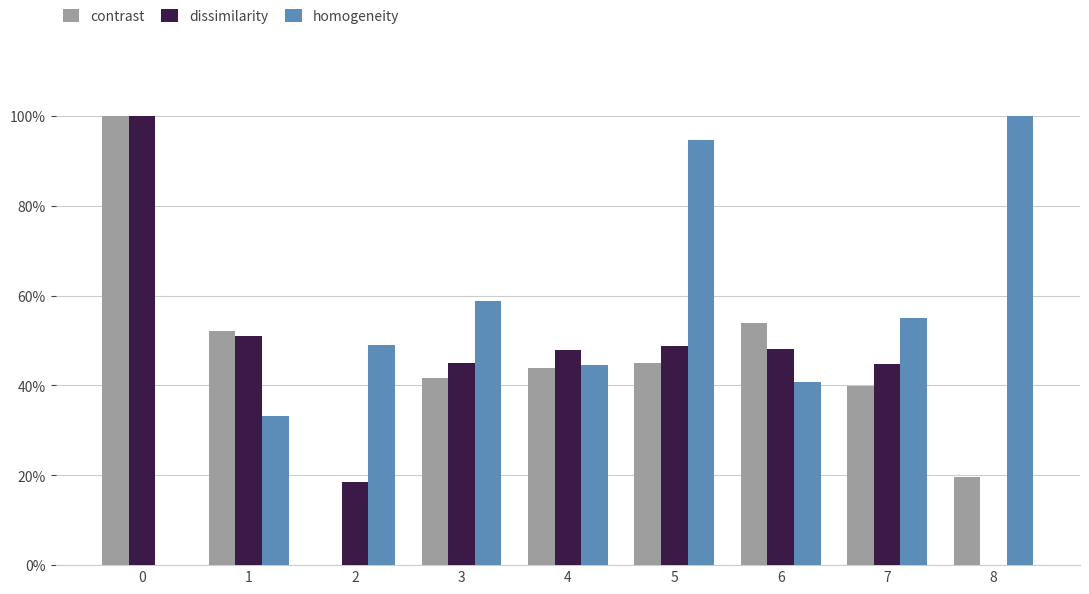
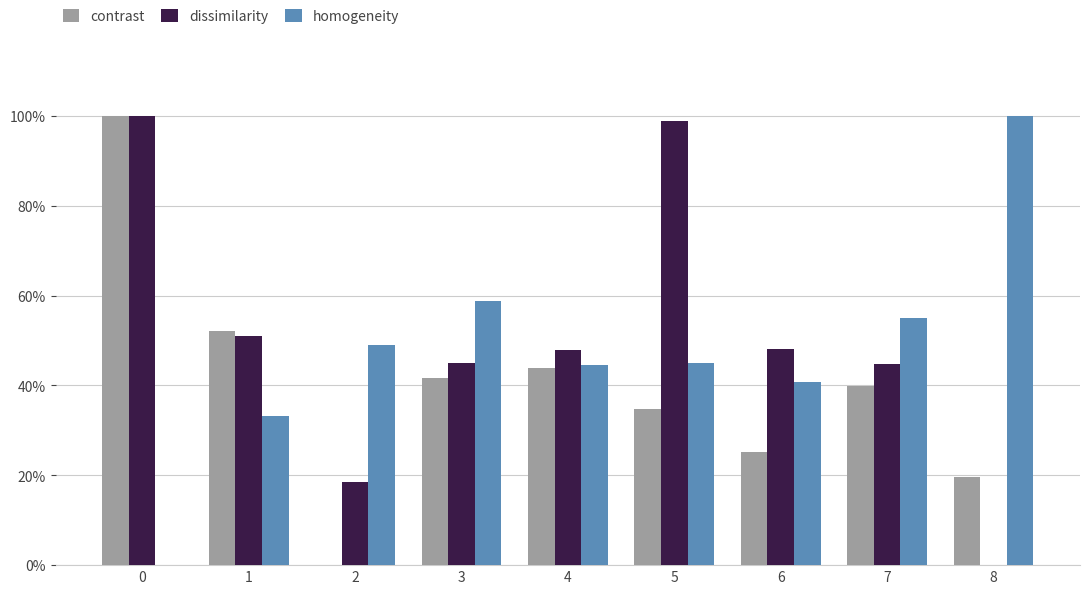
  {
    "contrast": {
      "0": "100%",
      "1": "52%",
      "2": "0%",
      "3": "42%",
      "4": "44%",
-     "5": "45%",
-     "6": "54%",
+     "5": "35%",
+     "6": "25%",
      "7": "40%",
      "8": "20%"
    },
    "dissimilarity": {
      "0": "100%",
      "1": "51%",
      "2": "19%",
      "3": "45%",
      "4": "48%",
-     "5": "49%",
+     "5": "99%",
      "6": "48%",
      "7": "45%",
      "8": "0%"
    },
    "homogeneity": {
      "0": "0%",
      "1": "33%",
      "2": "49%",
      "3": "59%",
      "4": "45%",
-     "5": "95%",
+     "5": "45%",
      "6": "41%",
      "7": "55%",
      "8": "100%"
    }
  }
